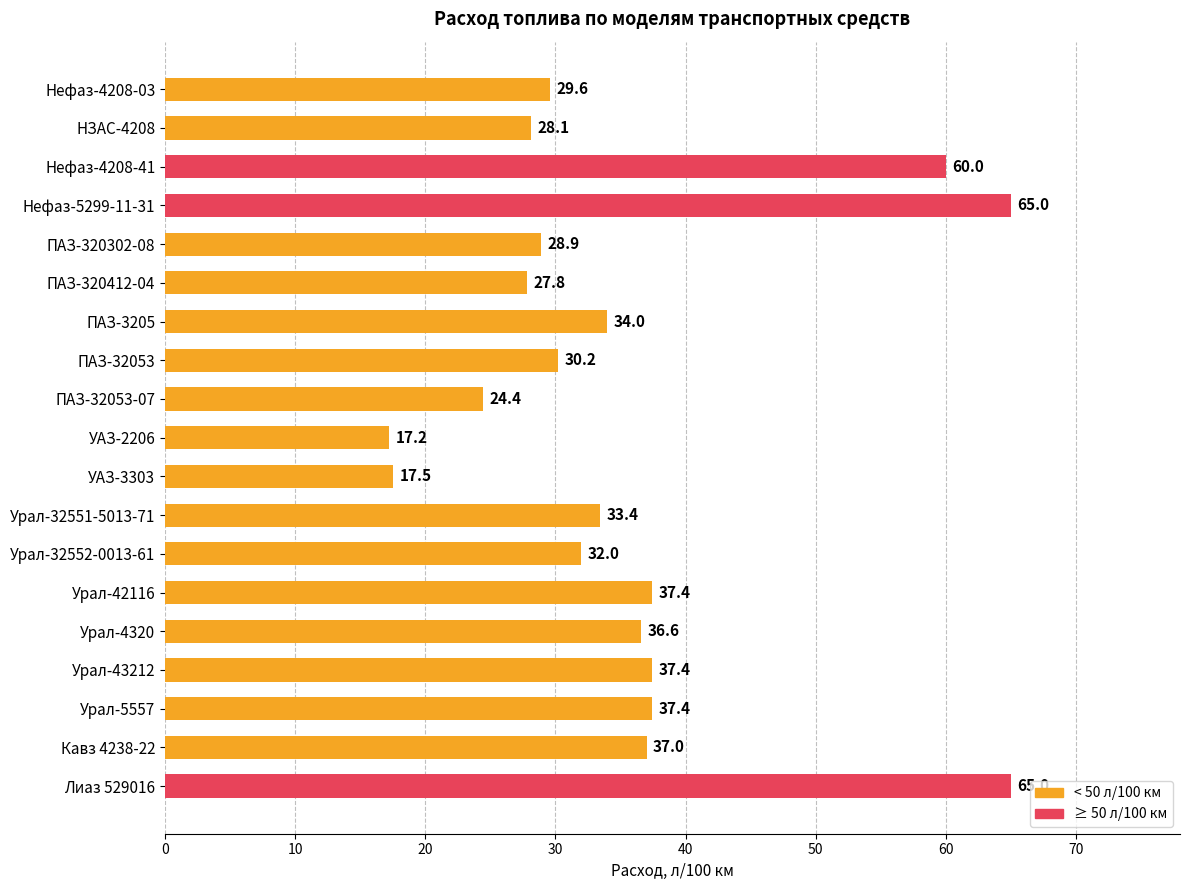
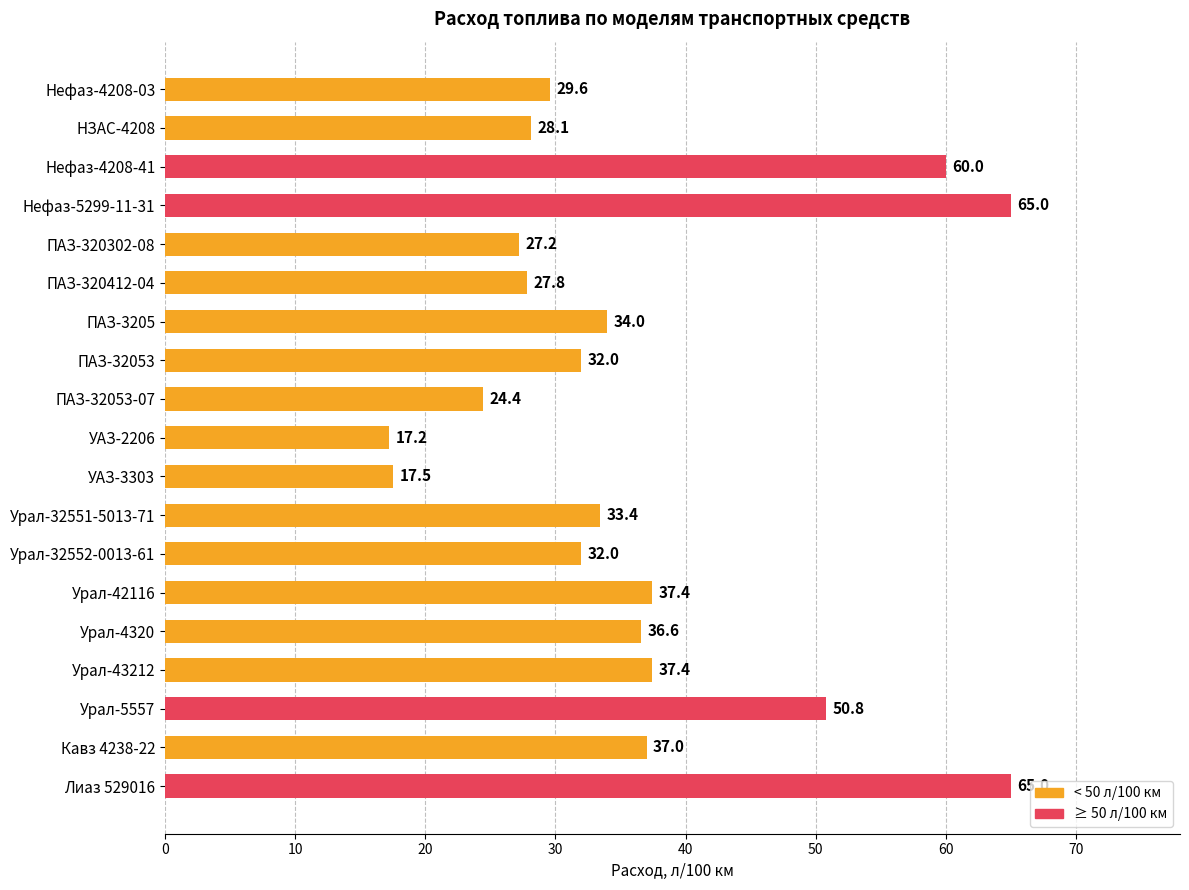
  {
    "Нефаз-4208-03": 29.6,
    "НЗАС-4208": 28.1,
    "Нефаз-4208-41": 60.0,
    "Нефаз-5299-11-31": 65.0,
-   "ПАЗ-320302-08": 28.9,
+   "ПАЗ-320302-08": 27.2,
    "ПАЗ-320412-04": 27.8,
    "ПАЗ-3205": 34.0,
-   "ПАЗ-32053": 30.2,
+   "ПАЗ-32053": 32.0,
    "ПАЗ-32053-07": 24.4,
    "УАЗ-2206": 17.2,
    "УАЗ-3303": 17.5,
    "Урал-32551-5013-71": 33.4,
    "Урал-32552-0013-61": 32.0,
    "Урал-42116": 37.4,
    "Урал-4320": 36.6,
    "Урал-43212": 37.4,
-   "Урал-5557": 37.4,
+   "Урал-5557": 50.8,
    "Кавз 4238-22": 37.0
  }
